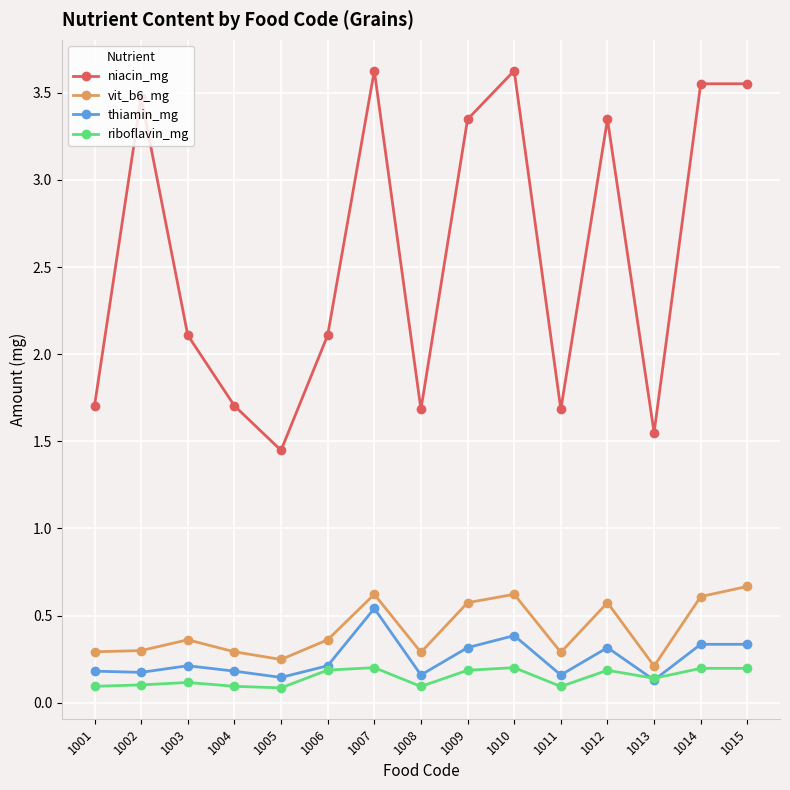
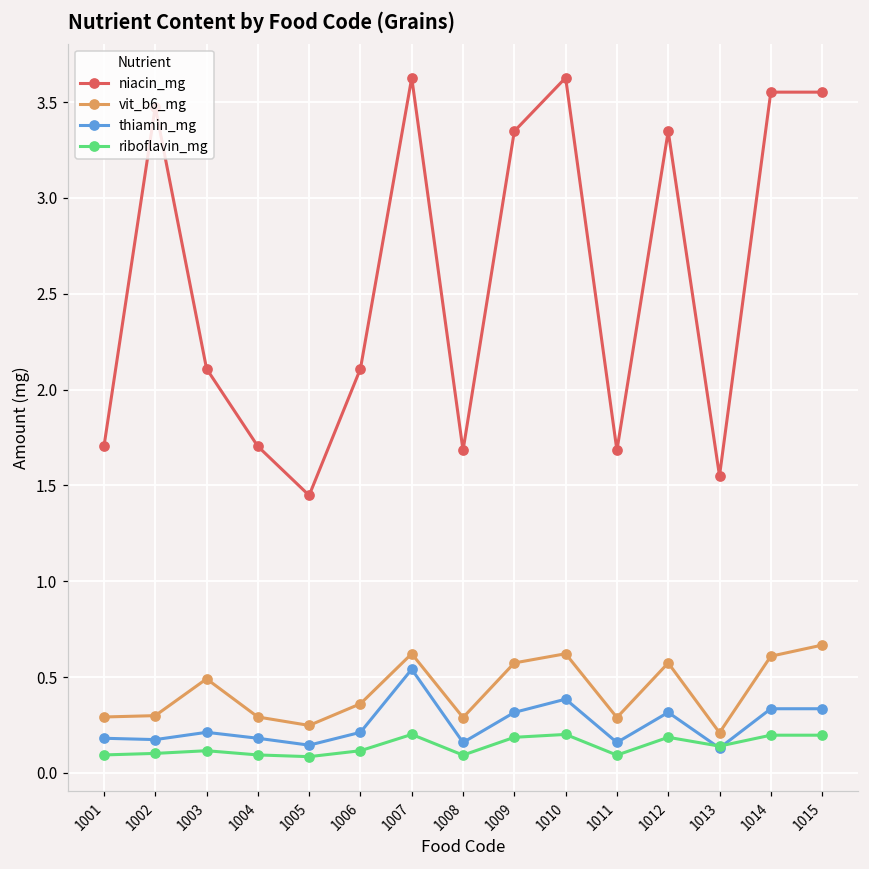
  {
    "niacin_mg": {
      "1001": 1.70,
      "1003": 2.11,
      "1004": 1.70,
      "1005": 1.45,
      "1006": 2.11,
      "1007": 3.63,
      "1008": 1.68,
      "1009": 3.35,
      "1010": 3.63,
      "1011": 1.68,
      "1012": 3.35,
      "1013": 1.55,
      "1014": 3.55,
      "1015": 3.55
    },
    "vit_b6_mg": {
      "1001": 0.29,
      "1002": 0.30,
-     "1003": 0.36,
+     "1003": 0.49,
      "1004": 0.29,
      "1005": 0.25,
      "1006": 0.36,
      "1007": 0.62,
      "1008": 0.29,
      "1009": 0.57,
      "1010": 0.62,
      "1011": 0.29,
      "1012": 0.57,
      "1013": 0.21,
      "1014": 0.61,
      "1015": 0.67
    },
    "thiamin_mg": {
      "1001": 0.18,
      "1002": 0.17,
      "1003": 0.21,
      "1004": 0.18,
      "1005": 0.15,
      "1006": 0.21,
      "1007": 0.54,
      "1008": 0.16,
      "1009": 0.32,
      "1010": 0.39,
      "1011": 0.16,
      "1012": 0.32,
      "1014": 0.34,
      "1015": 0.34
    },
    "riboflavin_mg": {
      "1001": 0.09,
      "1002": 0.10,
      "1003": 0.12,
      "1004": 0.09,
      "1005": 0.09,
-     "1006": 0.19,
+     "1006": 0.12,
      "1007": 0.20,
      "1008": 0.09,
      "1009": 0.19,
      "1010": 0.20,
      "1011": 0.09,
      "1012": 0.19,
      "1014": 0.20,
      "1015": 0.20
    }
  }
